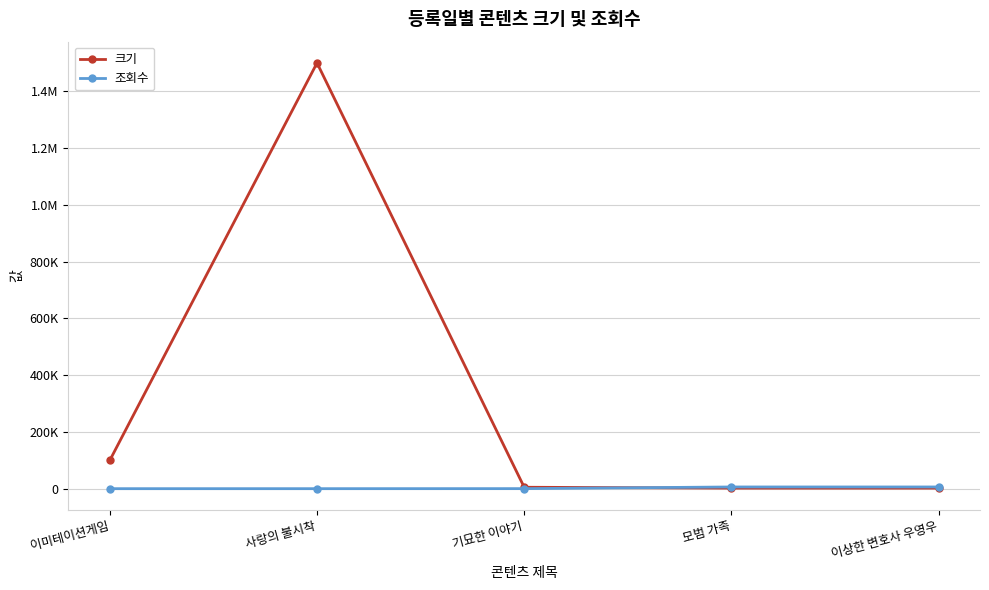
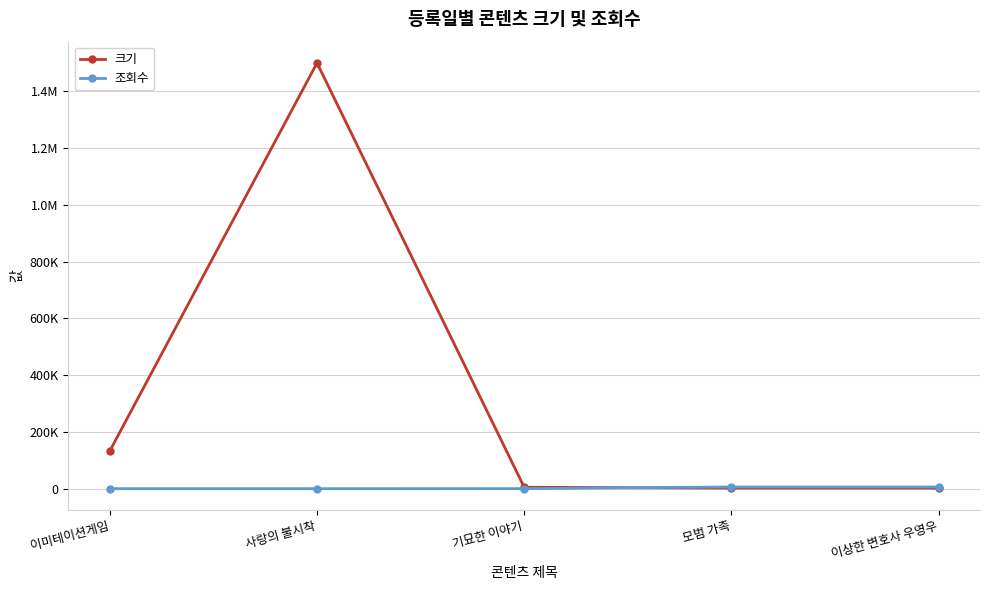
  {
    "크기": {
-     "이미테이션게임": 100000,
+     "이미테이션게임": 130000,
      "사랑의 불시착": 1500000
    },
    "조회수": {
      "이미테이션게임": 0,
      "사랑의 불시착": 0
    }
  }
